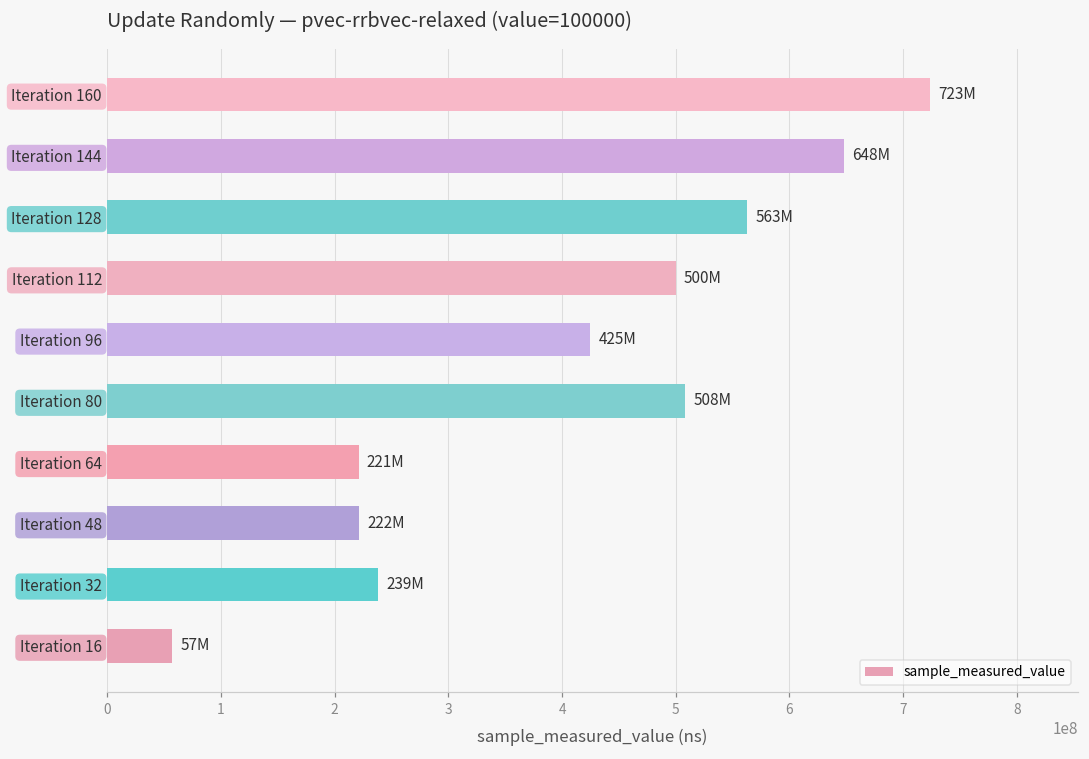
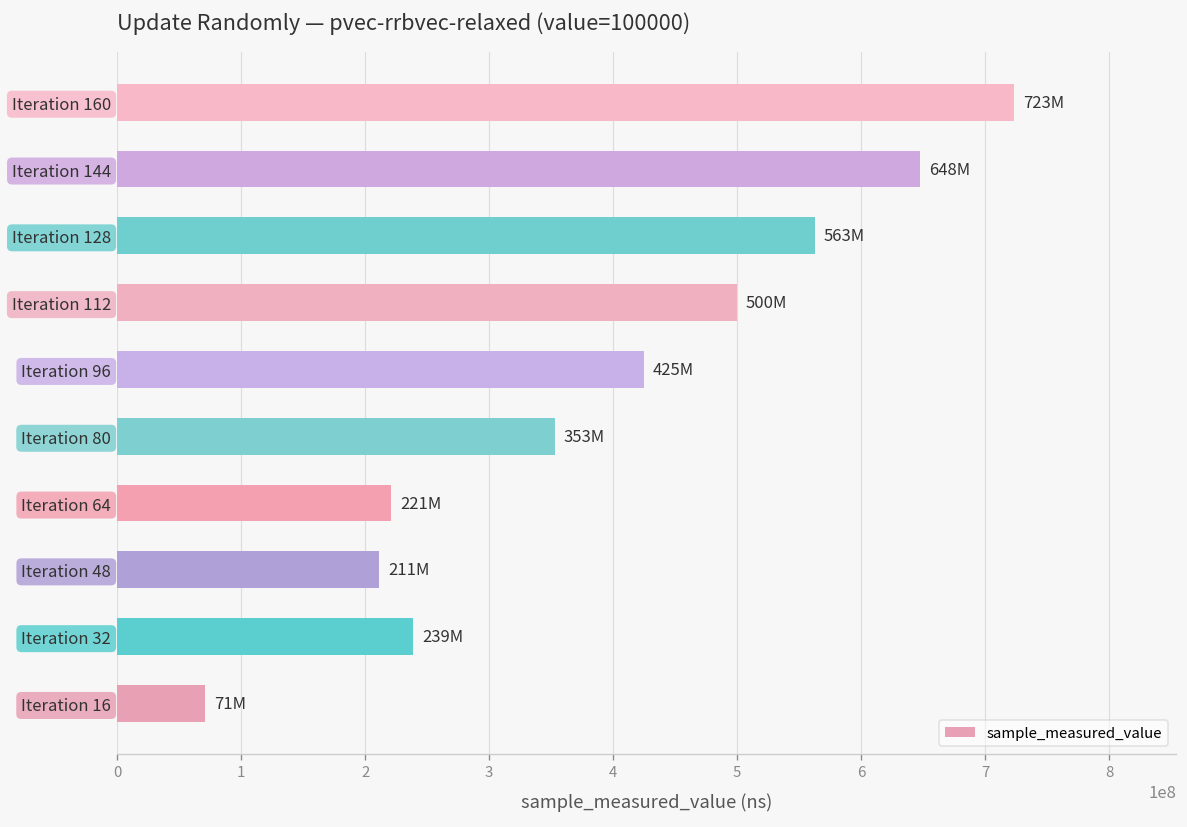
  {
    "Iteration 160": "723M",
    "Iteration 144": "648M",
    "Iteration 128": "563M",
    "Iteration 112": "500M",
    "Iteration 96": "425M",
-   "Iteration 80": "508M",
+   "Iteration 80": "353M",
    "Iteration 64": "221M",
-   "Iteration 48": "222M",
+   "Iteration 48": "211M",
    "Iteration 32": "239M",
-   "Iteration 16": "57M"
+   "Iteration 16": "71M"
  }
